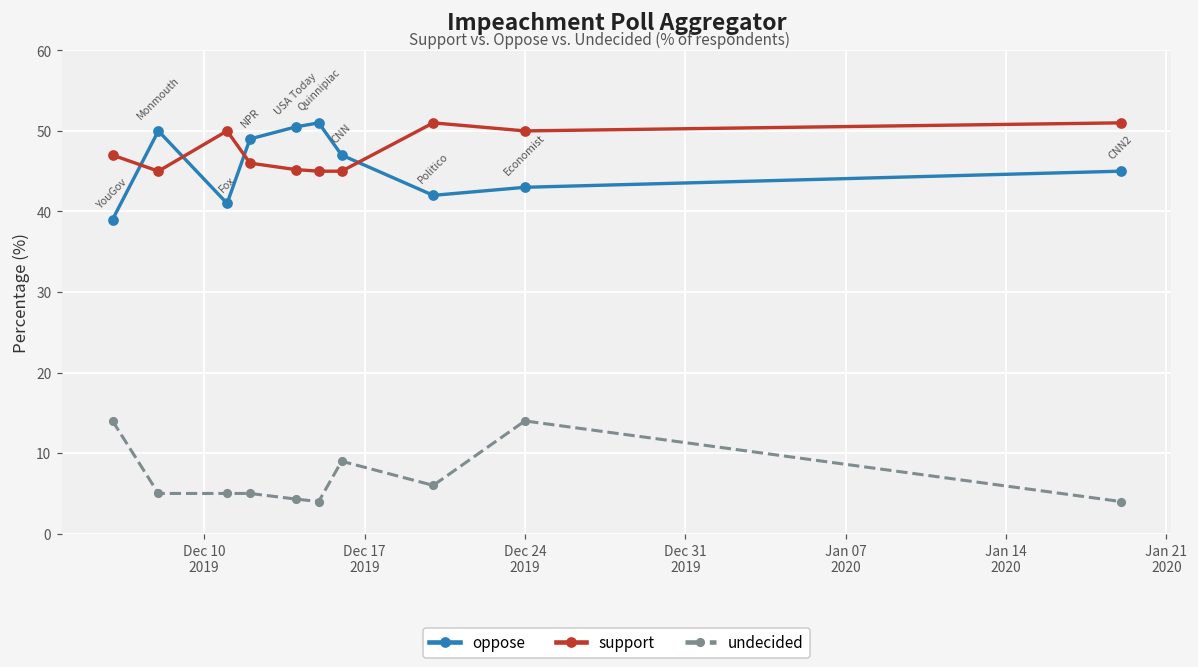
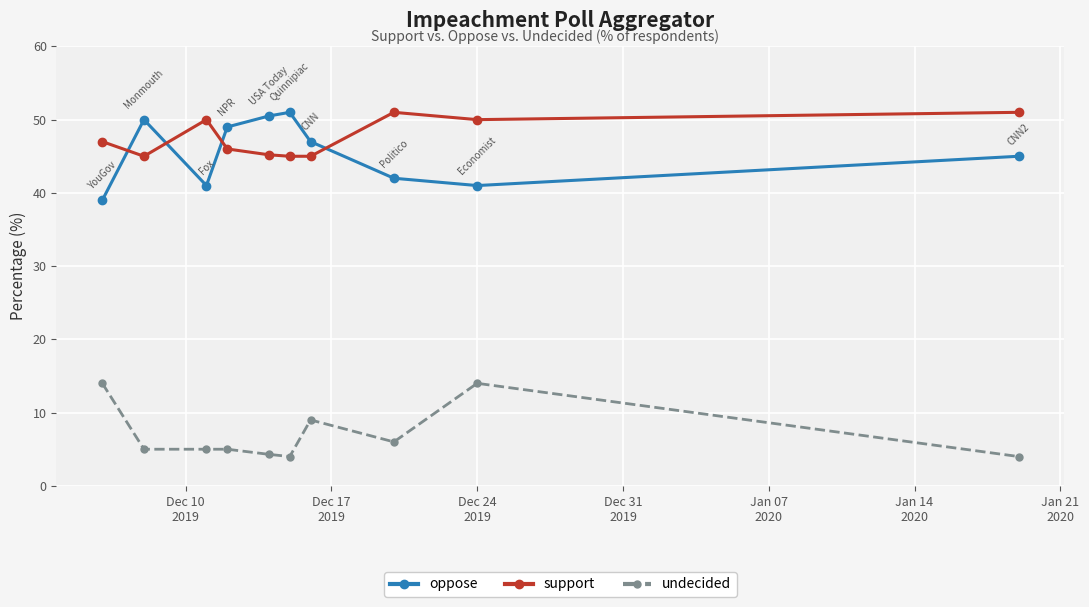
  {
    "oppose": {
-     "Dec 24 2019": 43
+     "Dec 24 2019": 41
    },
    "support": {
      "Dec 24 2019": 50
    },
    "undecided": {
      "Dec 24 2019": 14
    }
  }
